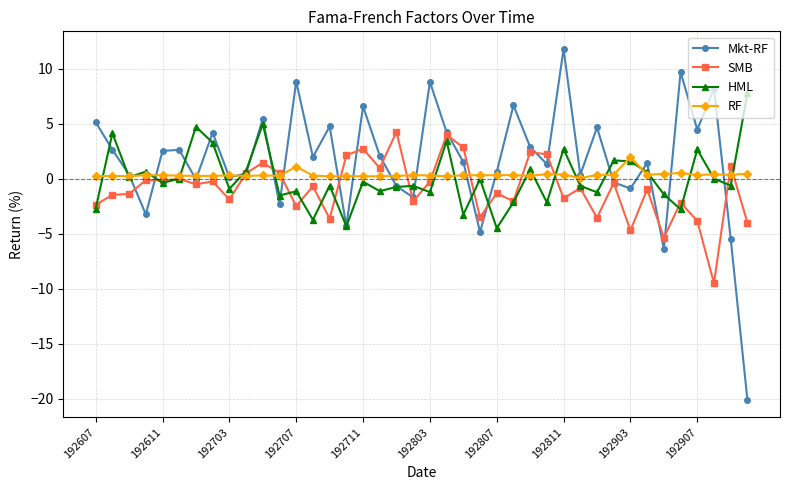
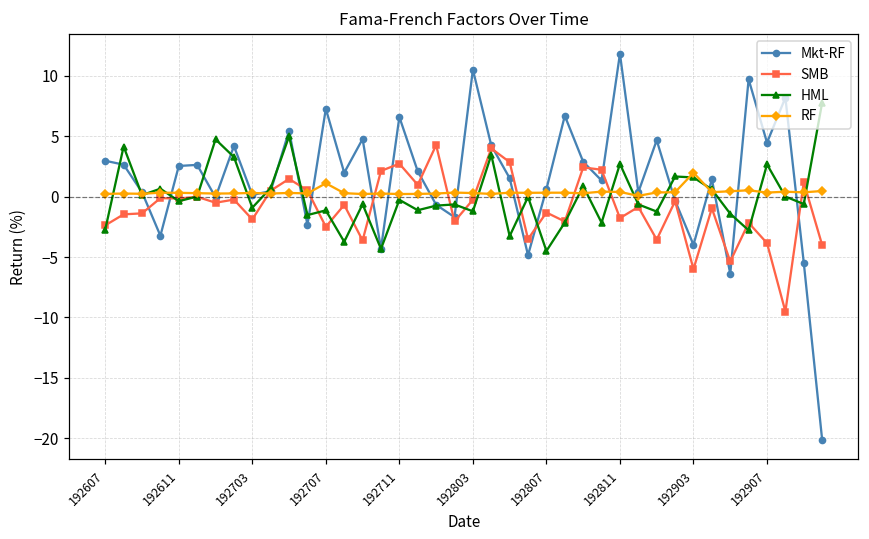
  {
    "Mkt-RF": {
-     "192607": 5.2,
+     "192607": 3.0,
      "192611": 2.5,
-     "192707": 8.8,
+     "192707": 7.3,
      "192711": 6.6,
-     "192803": 8.8,
+     "192803": 10.5,
      "192807": 0.6,
      "192811": 11.8,
-     "192903": -0.9,
+     "192903": -4.0,
      "192907": 4.5
    },
    "SMB": {
      "192607": -2.4,
      "192703": -1.9,
      "192707": -2.5,
      "192711": 2.7,
      "192803": -0.3,
      "192807": -1.3,
      "192811": -1.8,
-     "192903": -4.7,
+     "192903": -6.0,
      "192907": -3.9
    },
    "HML": {
      "192607": -2.7,
      "192703": -0.9,
      "192707": -1.1,
      "192711": -0.3,
      "192803": -1.2,
      "192807": -4.5,
      "192811": 2.7,
      "192903": 1.6,
      "192907": 2.7
    },
    "RF": {
      "192607": 0.2,
      "192611": 0.3,
      "192707": 1.1,
      "192711": 0.2,
      "192803": 0.3,
      "192807": 0.3,
      "192811": 0.4,
      "192903": 2.0,
      "192907": 0.3
    }
  }
